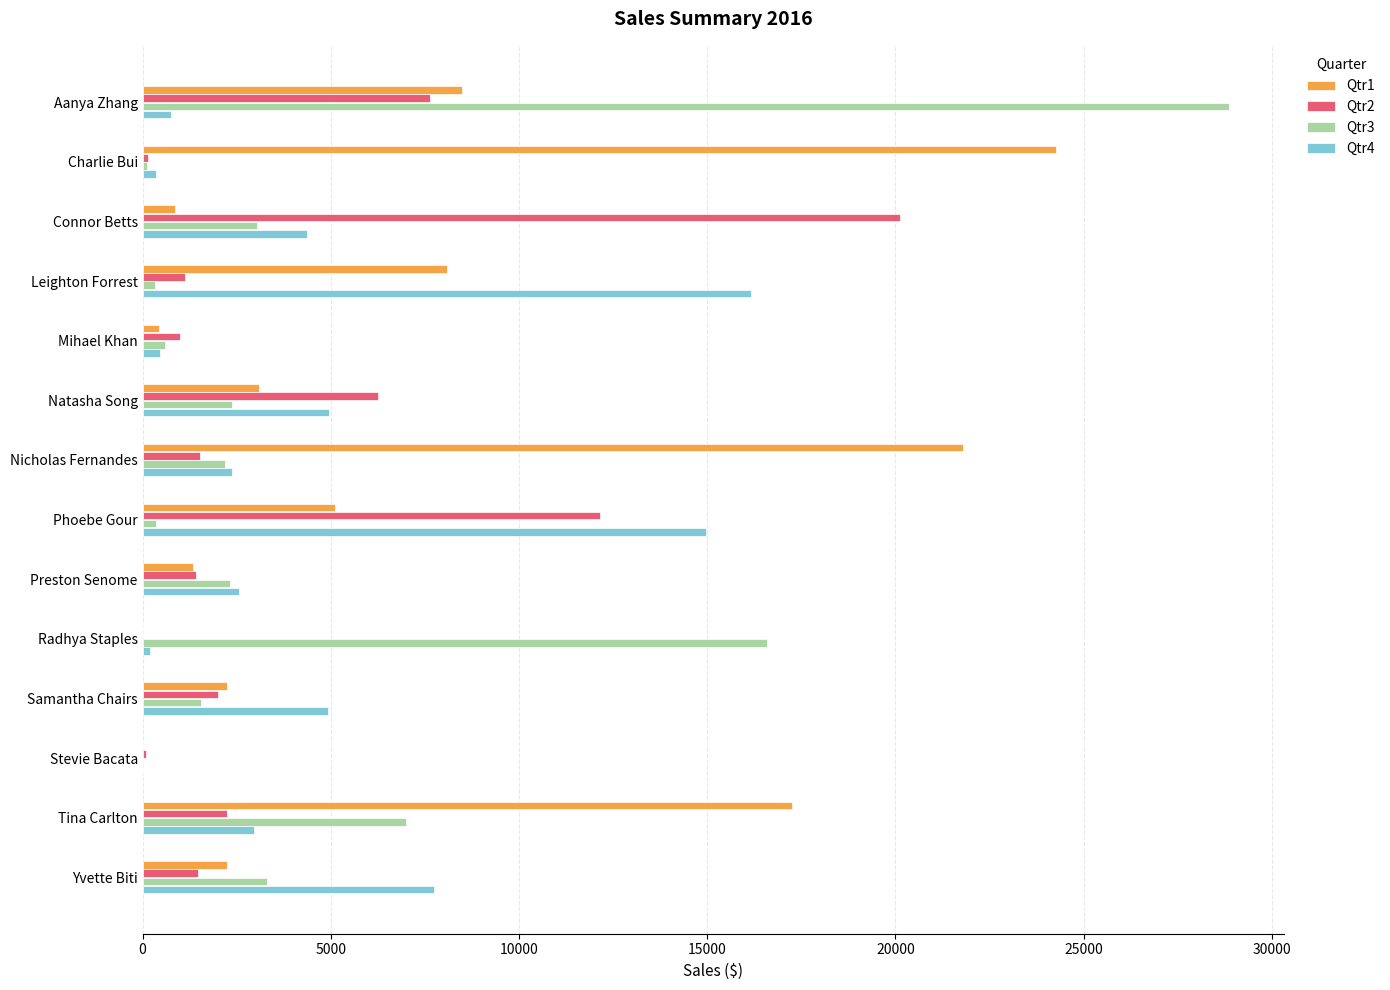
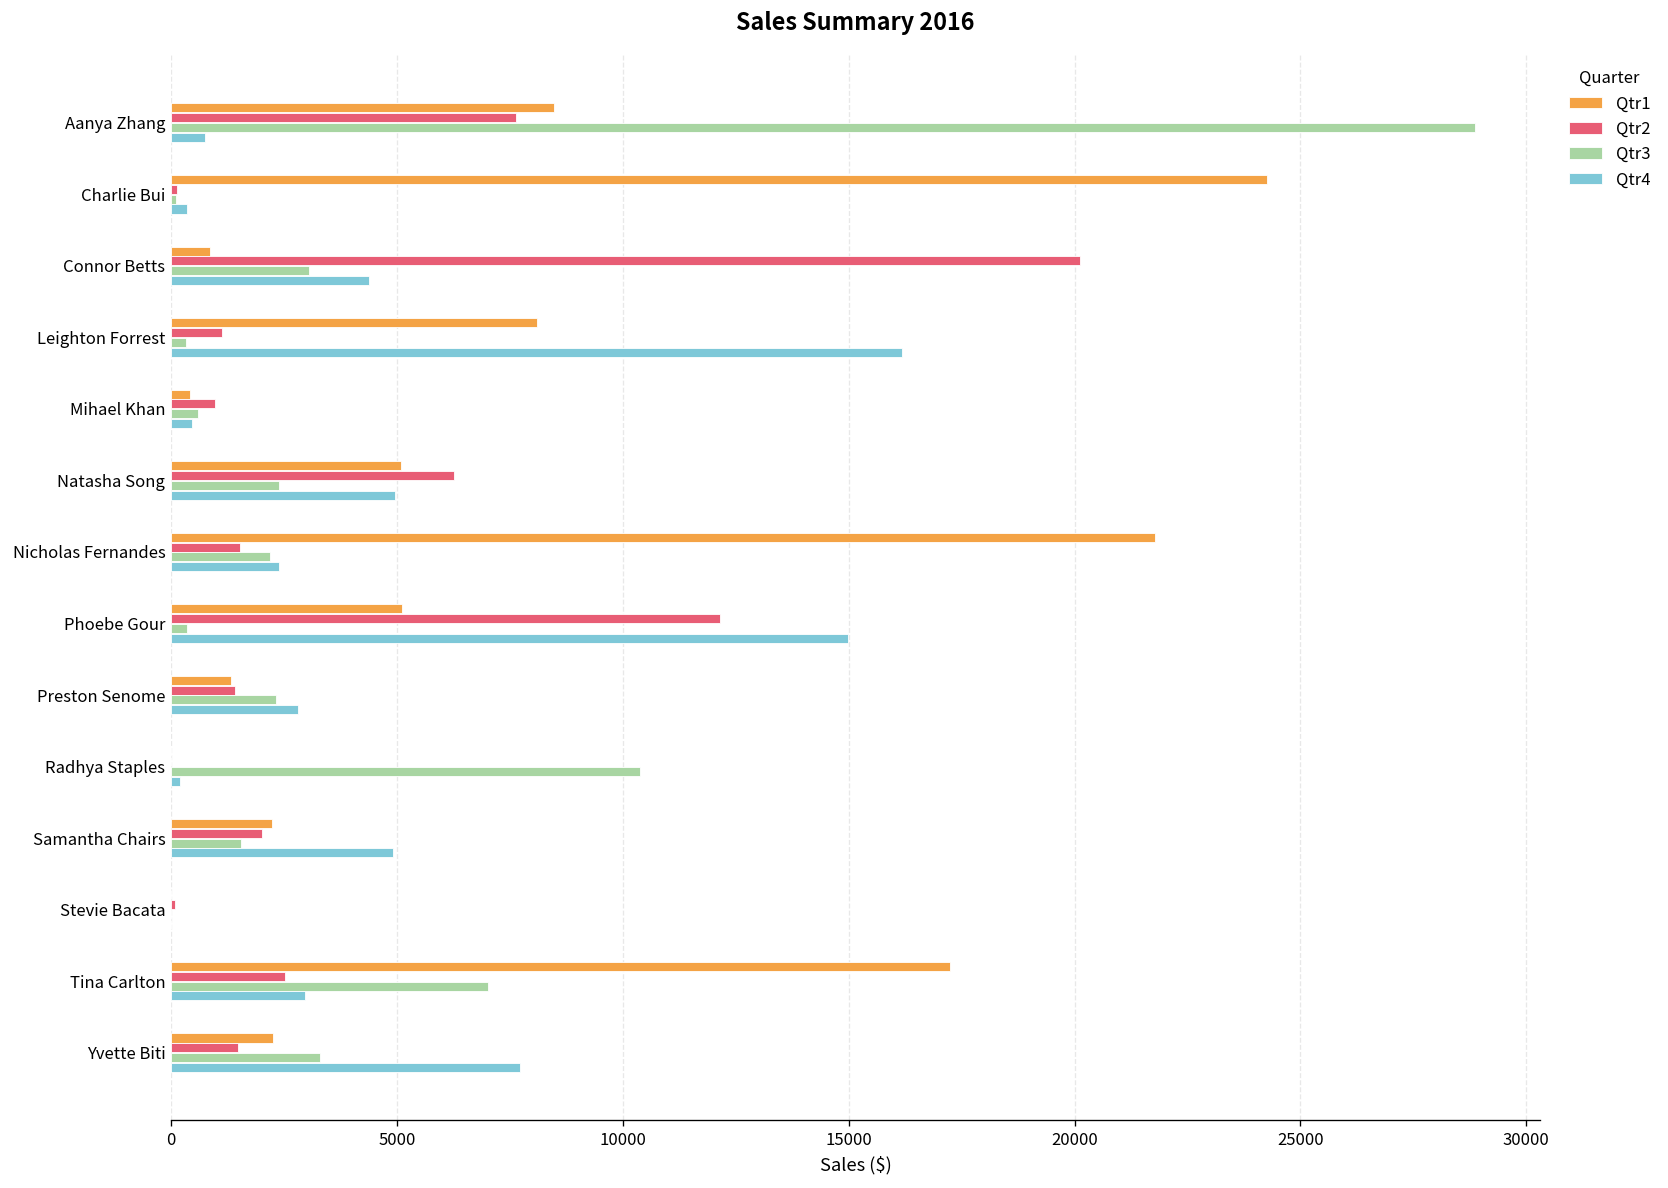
  {
    "Qtr1": {
      "Aanya Zhang": 8500,
      "Charlie Bui": 24300,
      "Connor Betts": 900,
      "Leighton Forrest": 8100,
      "Mihael Khan": 400,
-     "Natasha Song": 3100,
+     "Natasha Song": 5100,
      "Nicholas Fernandes": 21800,
      "Phoebe Gour": 5100,
      "Preston Senome": 1300,
      "Radhya Staples": 0,
      "Samantha Chairs": 2200,
      "Stevie Bacata": 0,
      "Tina Carlton": 17200,
      "Yvette Biti": 2300
    },
    "Qtr2": {
      "Aanya Zhang": 7600,
      "Charlie Bui": 100,
      "Connor Betts": 20100,
      "Leighton Forrest": 1100,
      "Mihael Khan": 1000,
      "Natasha Song": 6300,
      "Nicholas Fernandes": 1500,
      "Phoebe Gour": 12200,
      "Preston Senome": 1400,
      "Samantha Chairs": 2000,
      "Stevie Bacata": 100,
-     "Tina Carlton": 2200,
+     "Tina Carlton": 2500,
      "Yvette Biti": 1500
    },
    "Qtr3": {
      "Aanya Zhang": 28900,
      "Charlie Bui": 100,
      "Connor Betts": 3100,
      "Leighton Forrest": 300,
      "Mihael Khan": 600,
      "Natasha Song": 2400,
      "Nicholas Fernandes": 2200,
      "Phoebe Gour": 400,
      "Preston Senome": 2300,
-     "Radhya Staples": 16600,
+     "Radhya Staples": 10400,
      "Samantha Chairs": 1500,
      "Stevie Bacata": 0,
      "Tina Carlton": 7000,
      "Yvette Biti": 3300
    },
    "Qtr4": {
      "Aanya Zhang": 700,
      "Charlie Bui": 400,
      "Connor Betts": 4400,
      "Leighton Forrest": 16200,
      "Mihael Khan": 500,
      "Natasha Song": 5000,
      "Nicholas Fernandes": 2400,
      "Phoebe Gour": 15000,
-     "Preston Senome": 2500,
+     "Preston Senome": 2800,
      "Radhya Staples": 200,
      "Samantha Chairs": 4900,
      "Stevie Bacata": 0,
      "Tina Carlton": 3000,
      "Yvette Biti": 7700
    }
  }
